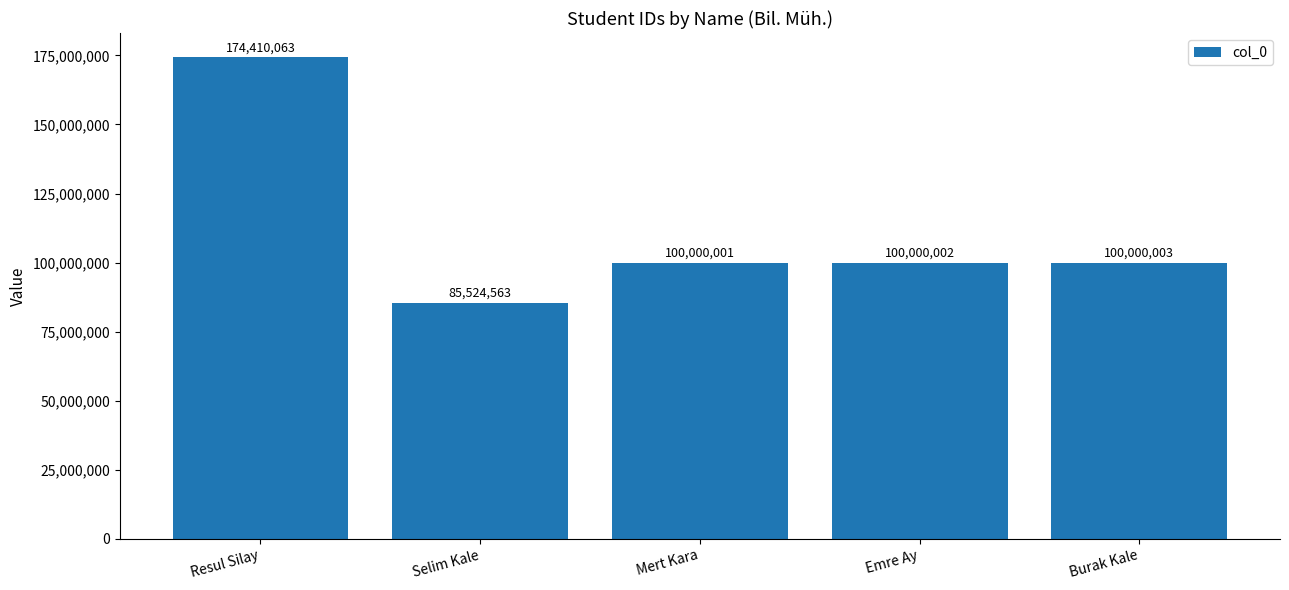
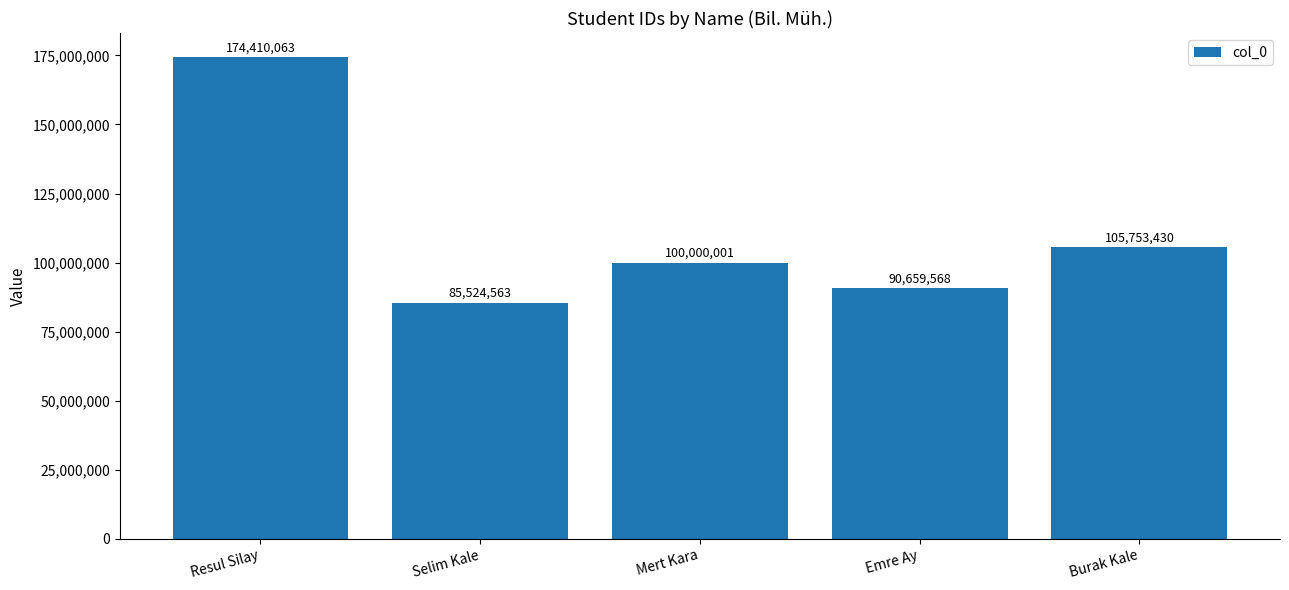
  {
    "Resul Silay": "174,410,063",
    "Selim Kale": "85,524,563",
    "Mert Kara": "100,000,001",
-   "Emre Ay": "100,000,002",
-   "Burak Kale": "100,000,003"
+   "Emre Ay": "90,659,568",
+   "Burak Kale": "105,753,430"
  }
